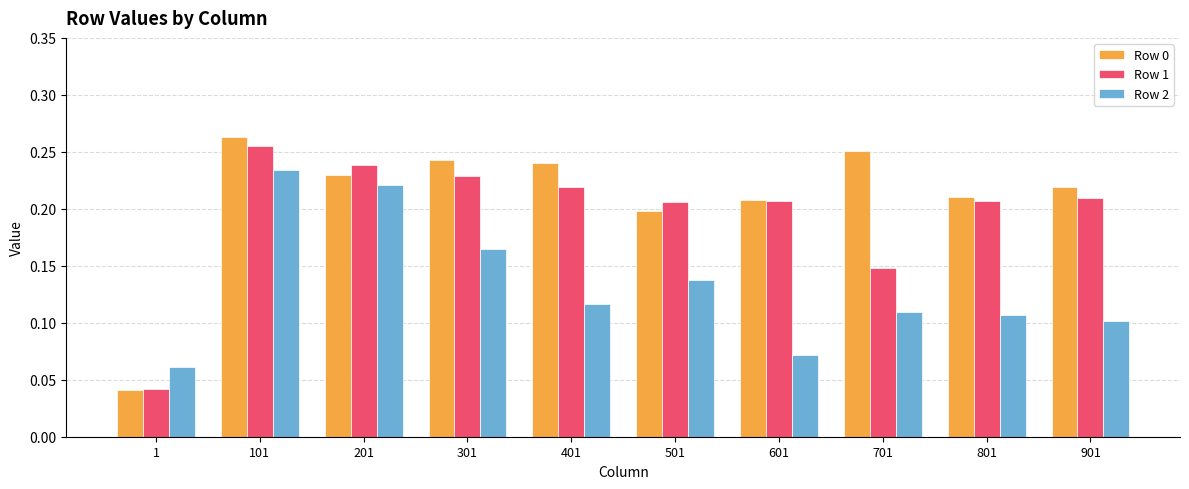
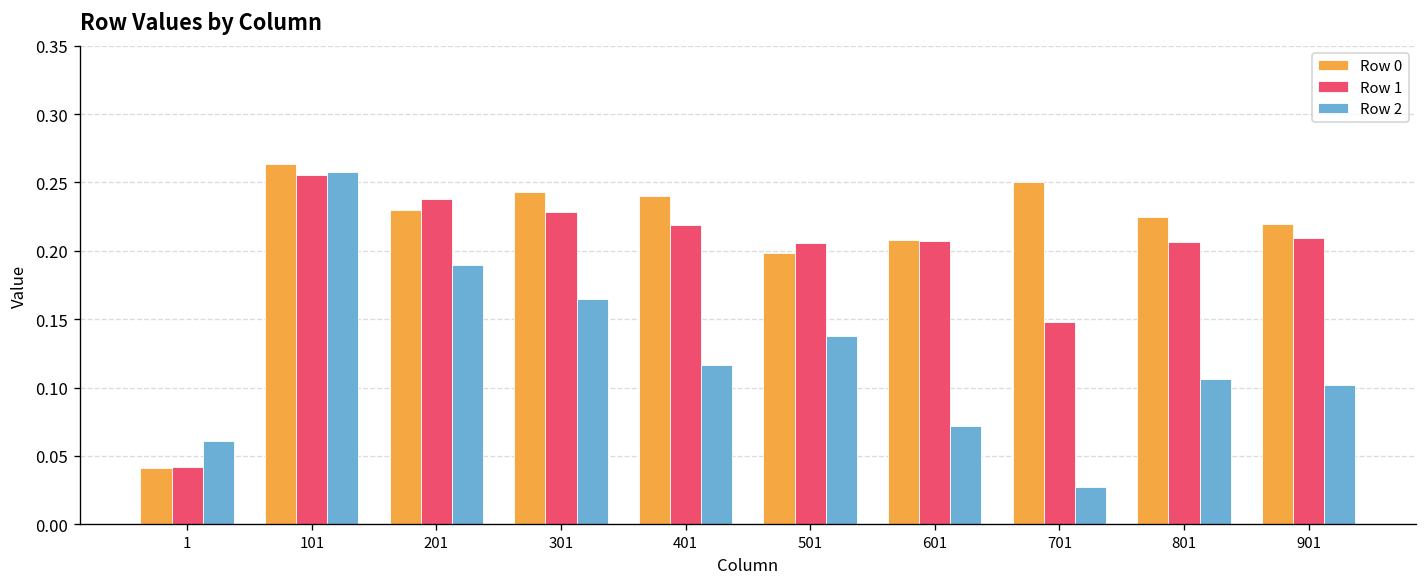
  {
    "Row 0": {
      "1": 0.041,
      "101": 0.263,
      "201": 0.230,
      "301": 0.243,
      "401": 0.240,
      "501": 0.198,
      "601": 0.208,
      "701": 0.250,
-     "801": 0.210,
+     "801": 0.225,
      "901": 0.219
    },
    "Row 1": {
      "1": 0.042,
      "101": 0.255,
      "201": 0.238,
      "301": 0.228,
      "401": 0.219,
      "501": 0.206,
      "601": 0.207,
      "701": 0.148,
      "801": 0.207,
      "901": 0.209
    },
    "Row 2": {
      "1": 0.061,
-     "101": 0.234,
-     "201": 0.220,
+     "101": 0.258,
+     "201": 0.190,
      "301": 0.165,
      "401": 0.117,
      "501": 0.138,
      "601": 0.072,
-     "701": 0.109,
+     "701": 0.027,
      "801": 0.107,
      "901": 0.102
    }
  }
